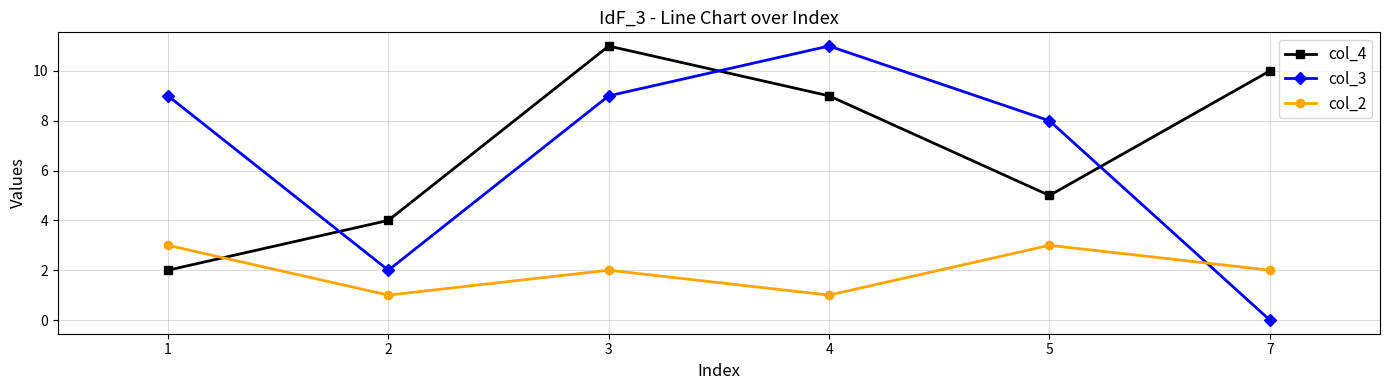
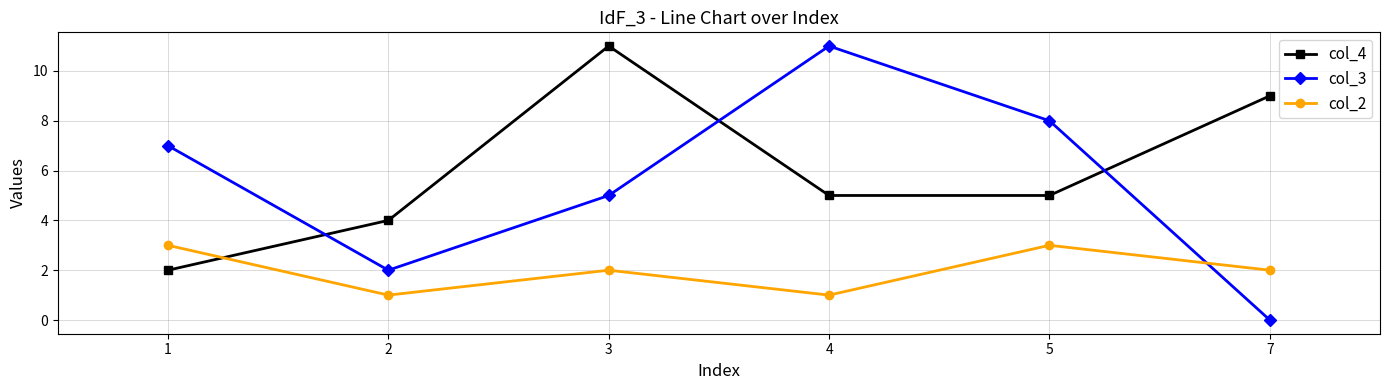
  {
    "col_4": {
      "1": 2,
      "2": 4,
      "3": 11,
-     "4": 9,
+     "4": 5,
      "5": 5,
-     "7": 10
+     "7": 9
    },
    "col_3": {
-     "1": 9,
+     "1": 7,
      "2": 2,
-     "3": 9,
+     "3": 5,
      "4": 11,
      "5": 8,
      "7": 0
    },
    "col_2": {
      "1": 3,
      "2": 1,
      "3": 2,
      "4": 1,
      "5": 3,
      "7": 2
    }
  }
